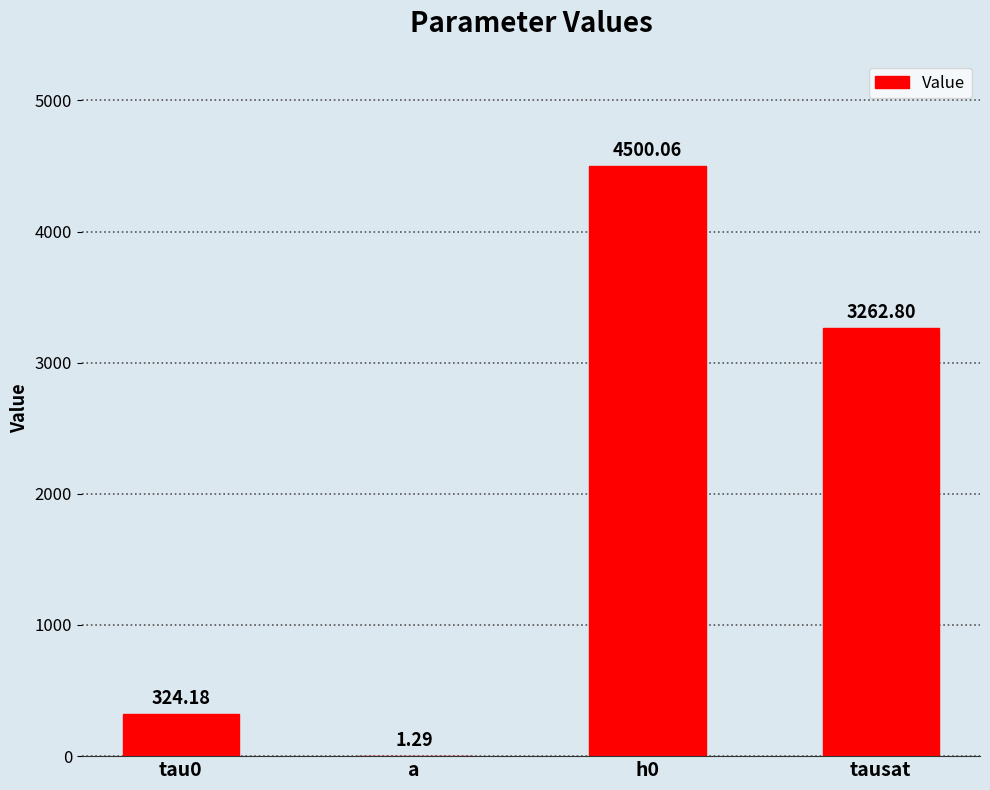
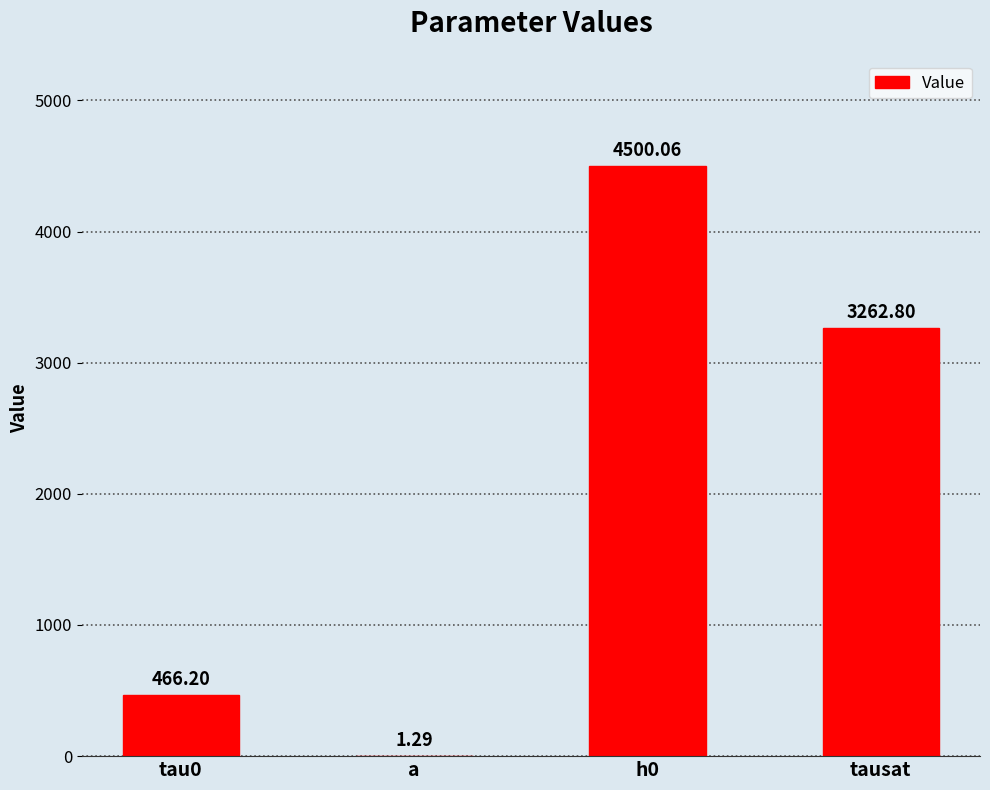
  {
-   "tau0": 324.18,
+   "tau0": 466.20,
    "a": 1.29,
    "h0": 4500.06,
    "tausat": 3262.80
  }
